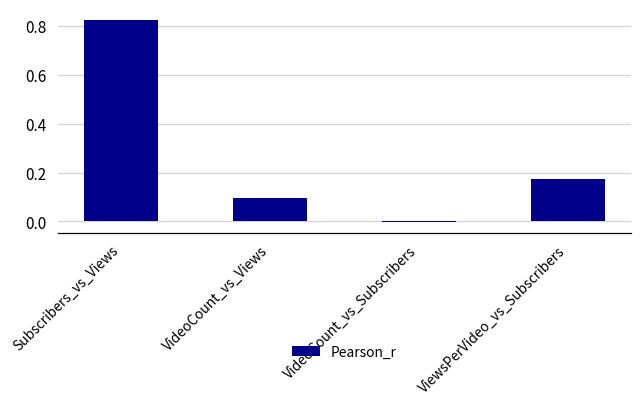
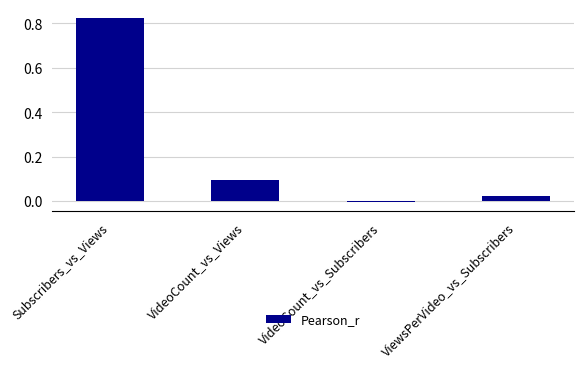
  {
    "Subscribers_vs_Views": 0.82,
    "VideoCount_vs_Views": 0.09,
-   "ViewsPerVideo_vs_Subscribers": 0.17
+   "ViewsPerVideo_vs_Subscribers": 0.03
  }
